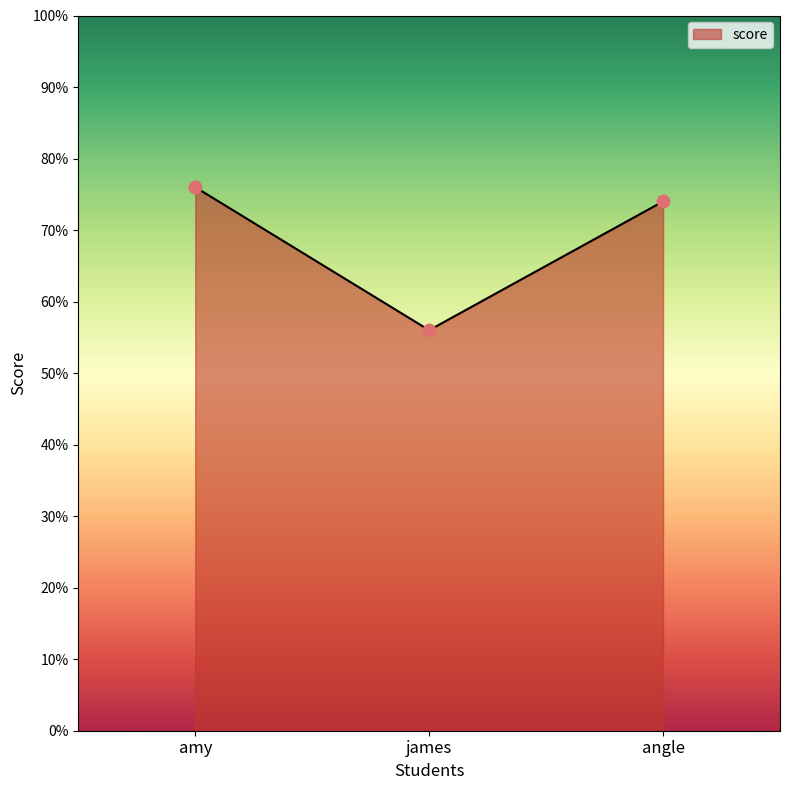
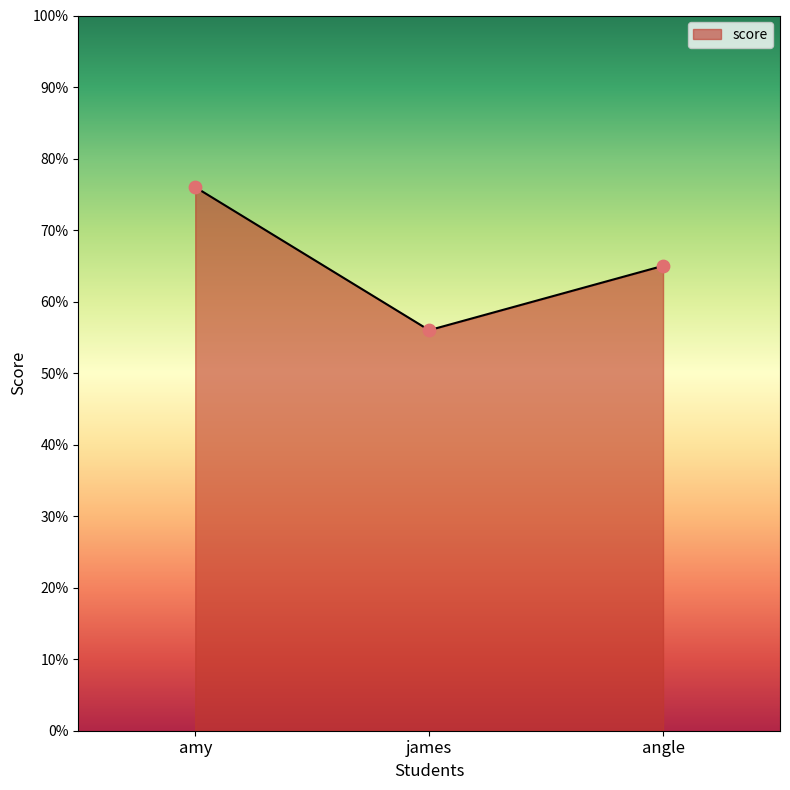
  {
    "amy": "76%",
    "james": "56%",
-   "angle": "74%"
+   "angle": "65%"
  }
